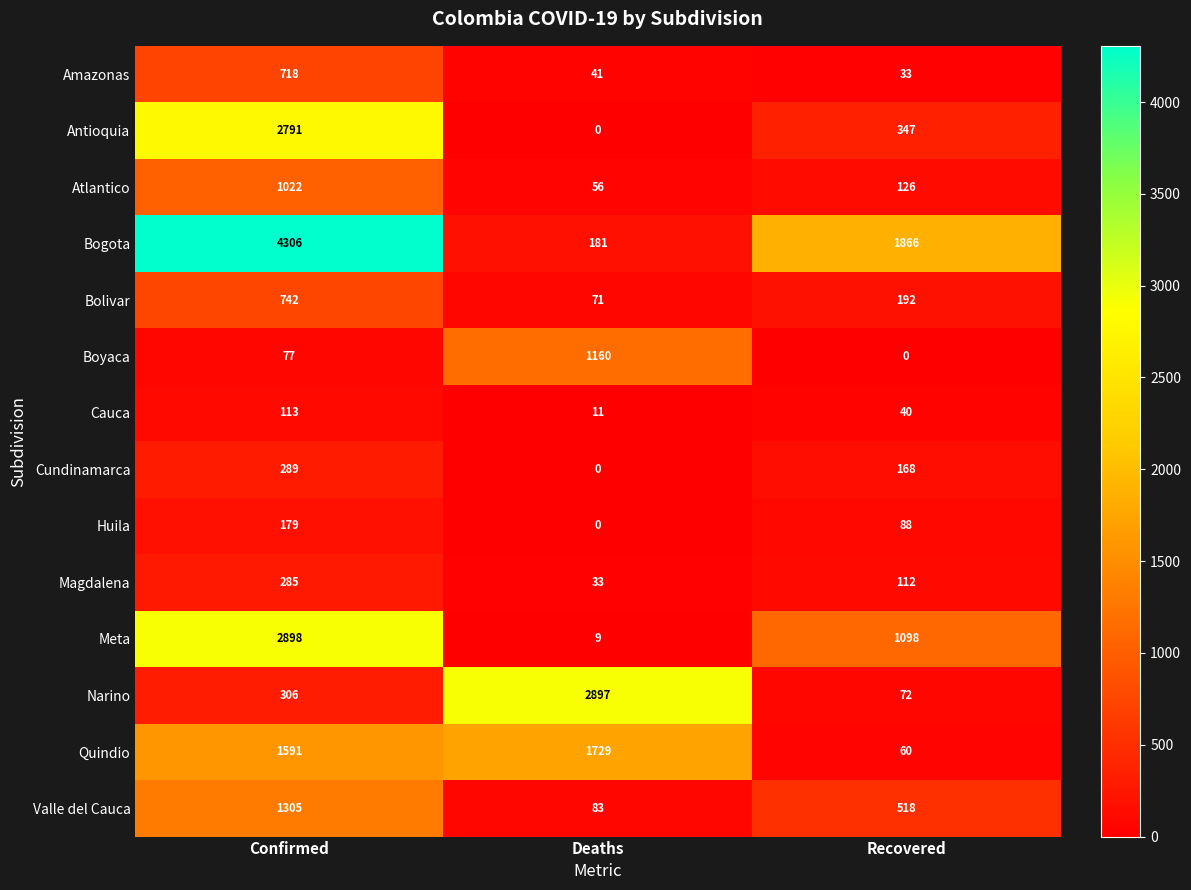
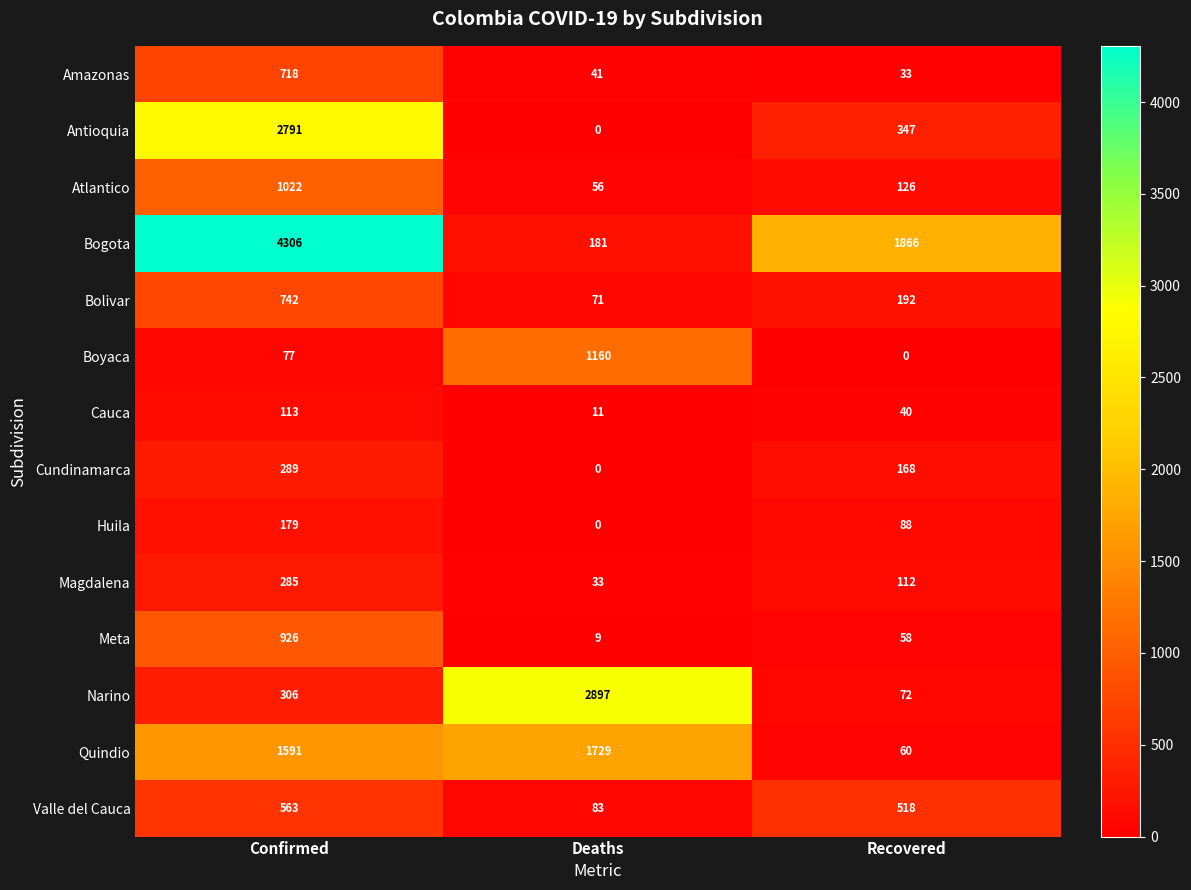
  {
    "Amazonas": {
      "Confirmed": 718,
      "Deaths": 41,
      "Recovered": 33
    },
    "Antioquia": {
      "Confirmed": 2791,
      "Deaths": 0,
      "Recovered": 347
    },
    "Atlantico": {
      "Confirmed": 1022,
      "Deaths": 56,
      "Recovered": 126
    },
    "Bogota": {
      "Confirmed": 4306,
      "Deaths": 181,
      "Recovered": 1866
    },
    "Bolivar": {
      "Confirmed": 742,
      "Deaths": 71,
      "Recovered": 192
    },
    "Boyaca": {
      "Confirmed": 77,
      "Deaths": 1160,
      "Recovered": 0
    },
    "Cauca": {
      "Confirmed": 113,
      "Deaths": 11,
      "Recovered": 40
    },
    "Cundinamarca": {
      "Confirmed": 289,
      "Deaths": 0,
      "Recovered": 168
    },
    "Huila": {
      "Confirmed": 179,
      "Deaths": 0,
      "Recovered": 88
    },
    "Magdalena": {
      "Confirmed": 285,
      "Deaths": 33,
      "Recovered": 112
    },
    "Meta": {
-     "Confirmed": 2898,
+     "Confirmed": 926,
      "Deaths": 9,
-     "Recovered": 1098
+     "Recovered": 58
    },
    "Narino": {
      "Confirmed": 306,
      "Deaths": 2897,
      "Recovered": 72
    },
    "Quindio": {
      "Confirmed": 1591,
      "Deaths": 1729,
      "Recovered": 60
    },
    "Valle del Cauca": {
-     "Confirmed": 1305,
+     "Confirmed": 563,
      "Deaths": 83,
      "Recovered": 518
    }
  }
